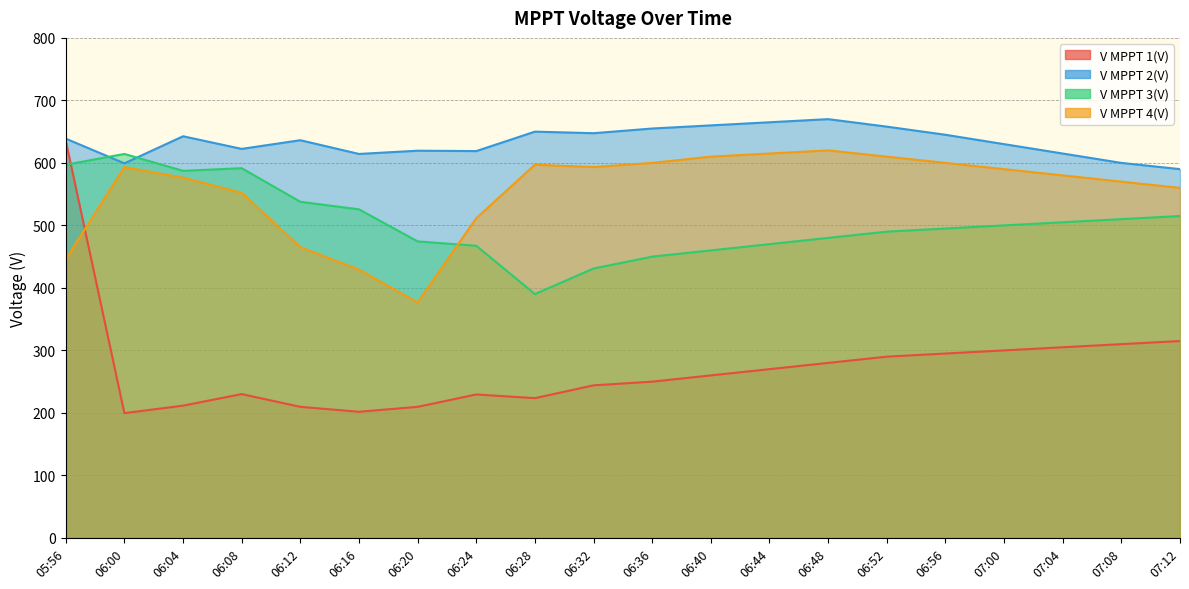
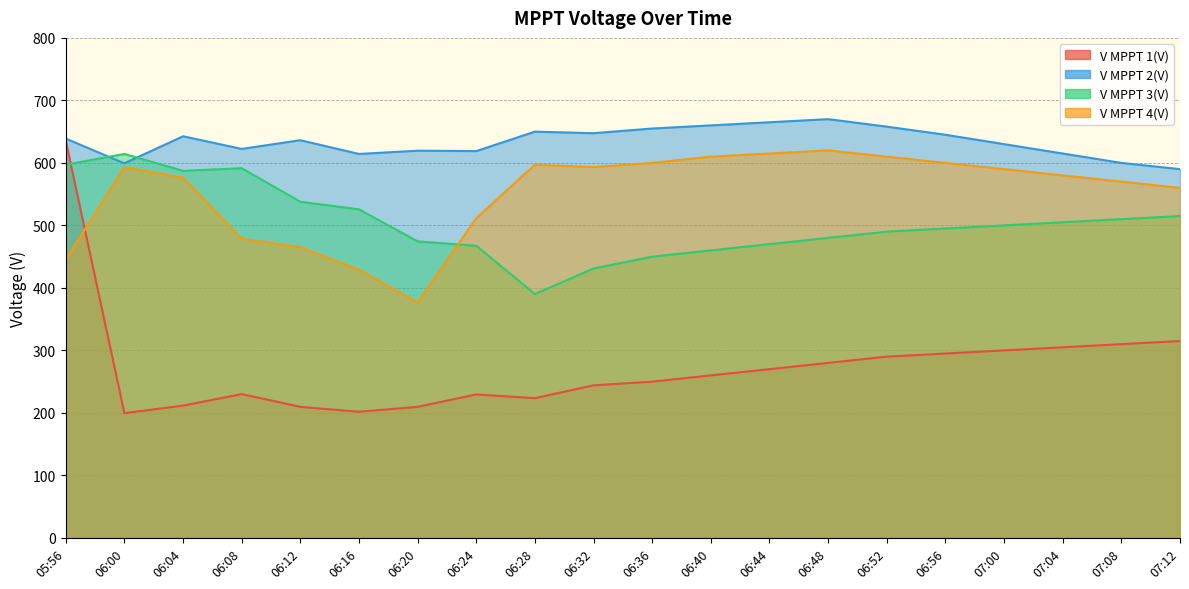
  {
    "V MPPT 1(V)": {
      "06:00": 200,
      "06:04": 210,
      "06:08": 230,
      "06:12": 210,
      "06:16": 200,
      "06:20": 210,
      "06:24": 230,
      "06:28": 220,
      "06:32": 240,
      "06:36": 250,
      "06:40": 260,
      "06:44": 270,
      "06:48": 280,
      "06:52": 290,
      "06:56": 300,
      "07:00": 300,
      "07:04": 310,
      "07:08": 310,
      "07:12": 320
    },
    "V MPPT 2(V)": {
      "06:00": 600,
      "06:04": 640,
      "06:08": 620,
      "06:12": 640,
      "06:16": 610,
      "06:20": 620,
      "06:24": 620,
      "06:28": 650,
      "06:32": 650,
      "06:36": 660,
      "06:40": 660,
      "06:44": 670,
      "06:48": 670,
      "06:52": 660,
      "06:56": 650,
      "07:00": 630,
      "07:04": 620,
      "07:08": 600,
      "07:12": 590
    },
    "V MPPT 3(V)": {
      "05:56": 600,
      "06:00": 610,
      "06:04": 590,
      "06:08": 590,
      "06:12": 540,
      "06:16": 530,
      "06:20": 470,
      "06:24": 470,
      "06:28": 390,
      "06:32": 430,
      "06:36": 450,
      "06:40": 460,
      "06:44": 470,
      "06:48": 480,
      "06:52": 490,
      "06:56": 500,
      "07:00": 500,
      "07:04": 510,
      "07:08": 510,
      "07:12": 520
    },
    "V MPPT 4(V)": {
      "05:56": 450,
      "06:00": 590,
      "06:04": 580,
-     "06:08": 550,
+     "06:08": 480,
      "06:12": 470,
      "06:16": 430,
      "06:20": 380,
      "06:24": 510,
      "06:28": 600,
      "06:32": 590,
      "06:36": 600,
      "06:40": 610,
      "06:44": 620,
      "06:48": 620,
      "06:52": 610,
      "06:56": 600,
      "07:00": 590,
      "07:04": 580,
      "07:08": 570,
      "07:12": 560
    }
  }
